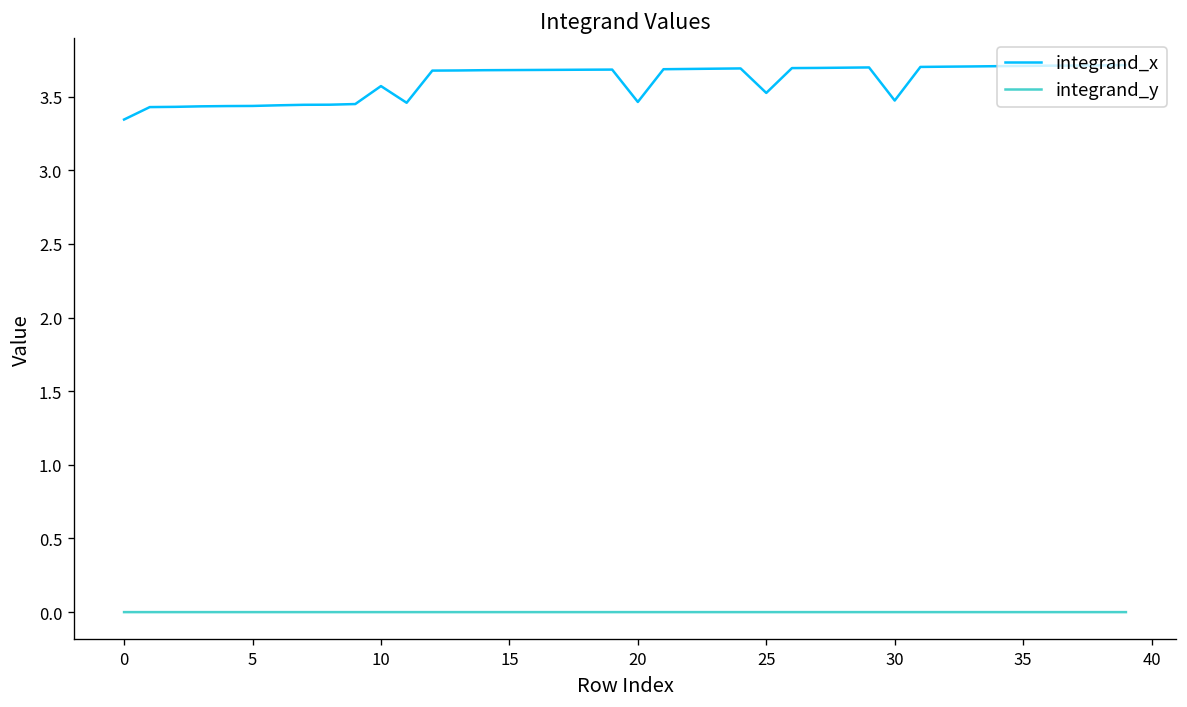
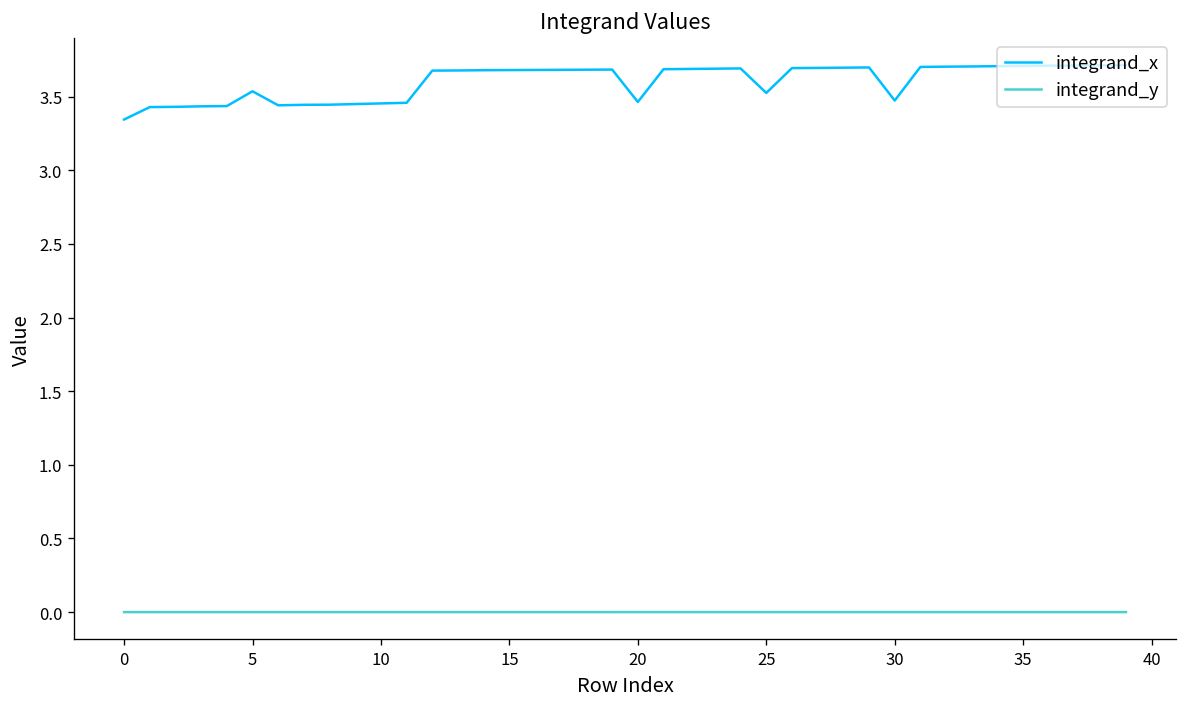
  {
    "integrand_x": {
      "0": 3.34,
-     "5": 3.44,
-     "10": 3.57,
+     "5": 3.54,
+     "10": 3.45,
      "15": 3.68,
      "20": 3.46,
      "25": 3.52,
      "30": 3.47
    },
    "integrand_y": {
      "0": 0.00,
      "5": 0.00,
      "10": 0.00,
      "15": 0.00,
      "20": 0.00,
      "25": 0.00,
      "30": 0.00,
      "35": 0.00
    }
  }
